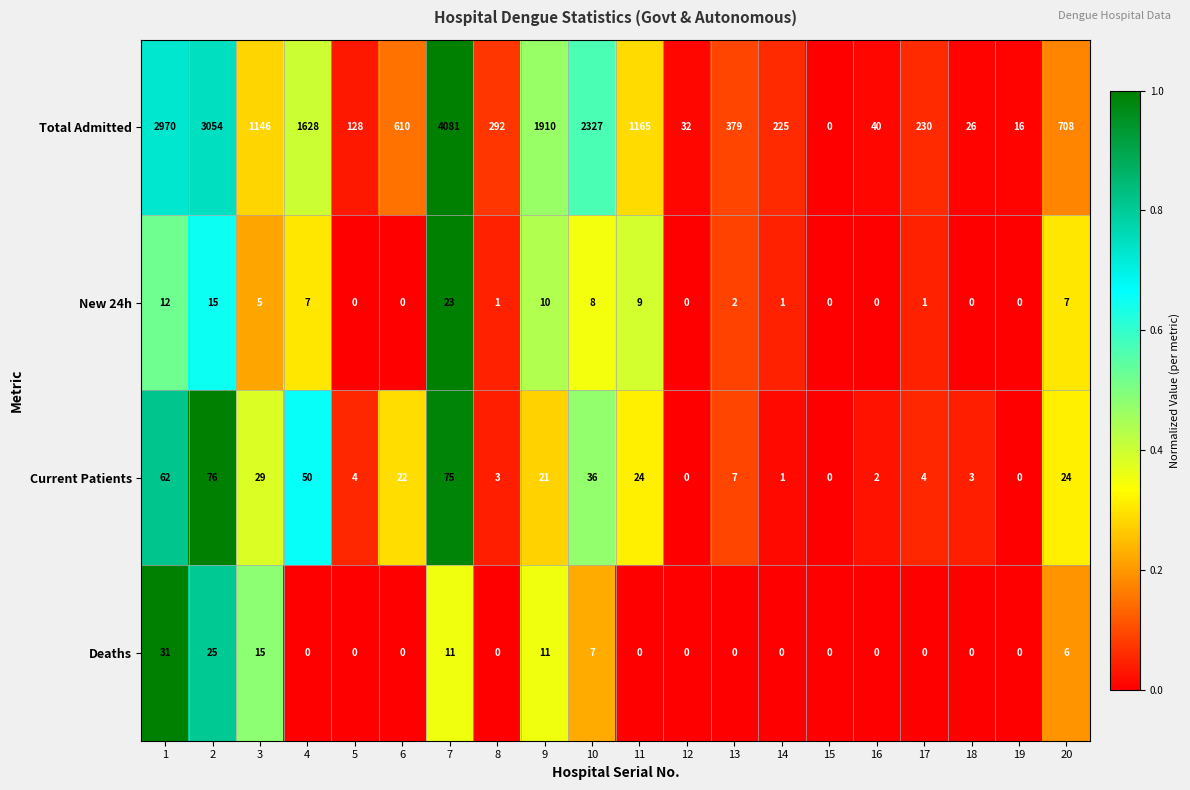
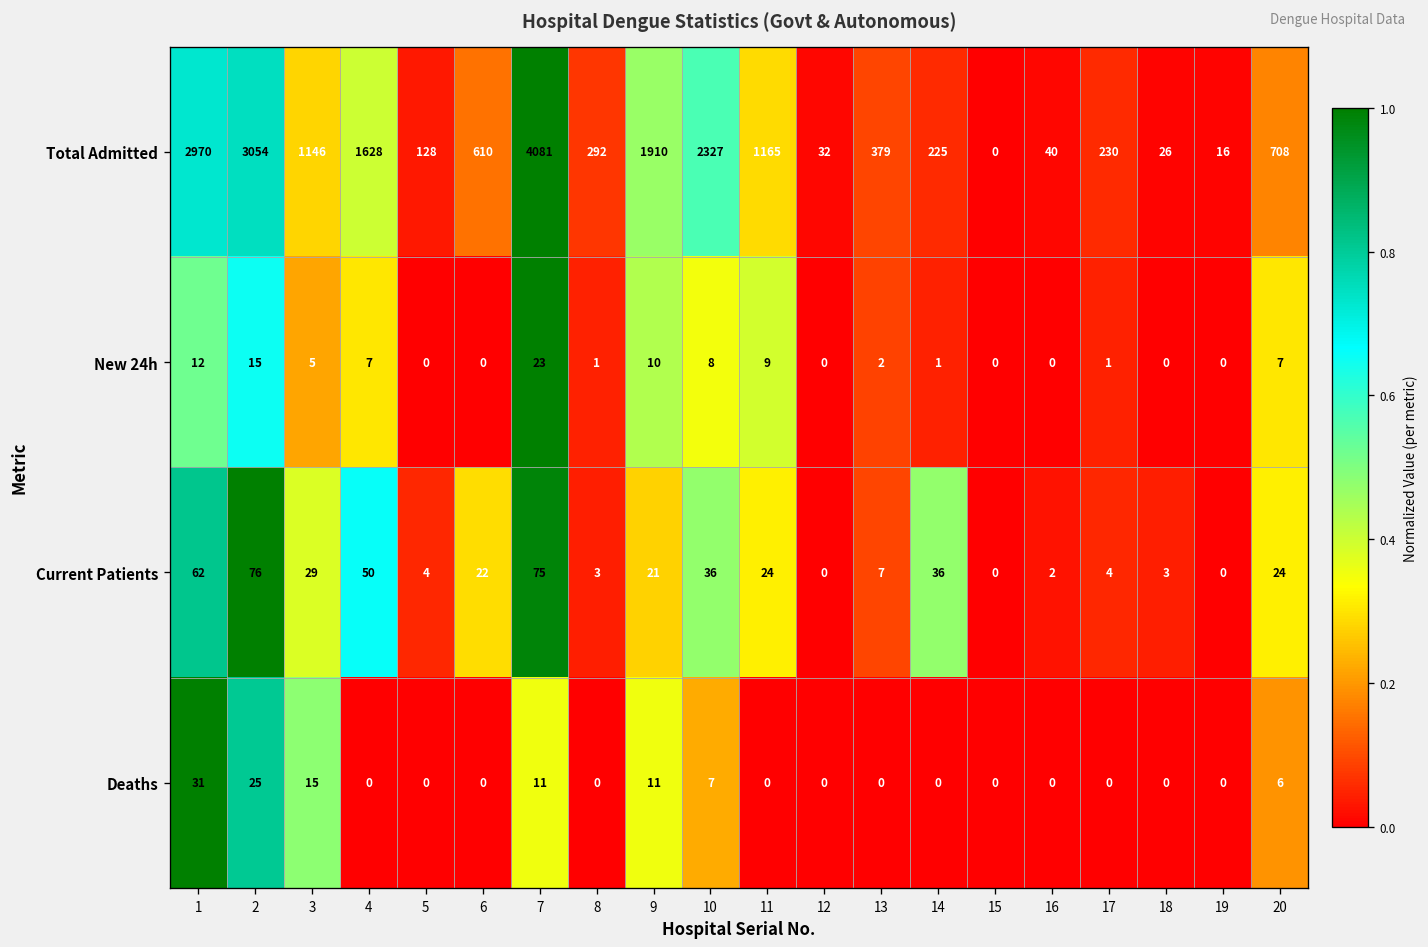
  {
    "Total Admitted": {
      "1": 2970,
      "2": 3054,
      "3": 1146,
      "4": 1628,
      "5": 128,
      "6": 610,
      "7": 4081,
      "8": 292,
      "9": 1910,
      "10": 2327,
      "11": 1165,
      "12": 32,
      "13": 379,
      "14": 225,
      "15": 0,
      "16": 40,
      "17": 230,
      "18": 26,
      "19": 16,
      "20": 708
    },
    "New 24h": {
      "1": 12,
      "2": 15,
      "3": 5,
      "4": 7,
      "5": 0,
      "6": 0,
      "7": 23,
      "8": 1,
      "9": 10,
      "10": 8,
      "11": 9,
      "12": 0,
      "13": 2,
      "14": 1,
      "15": 0,
      "16": 0,
      "17": 1,
      "18": 0,
      "19": 0,
      "20": 7
    },
    "Current Patients": {
      "1": 62,
      "2": 76,
      "3": 29,
      "4": 50,
      "5": 4,
      "6": 22,
      "7": 75,
      "8": 3,
      "9": 21,
      "10": 36,
      "11": 24,
      "12": 0,
      "13": 7,
-     "14": 1,
+     "14": 36,
      "15": 0,
      "16": 2,
      "17": 4,
      "18": 3,
      "19": 0,
      "20": 24
    },
    "Deaths": {
      "1": 31,
      "2": 25,
      "3": 15,
      "4": 0,
      "5": 0,
      "6": 0,
      "7": 11,
      "8": 0,
      "9": 11,
      "10": 7,
      "11": 0,
      "12": 0,
      "13": 0,
      "14": 0,
      "15": 0,
      "16": 0,
      "17": 0,
      "18": 0,
      "19": 0,
      "20": 6
    }
  }
